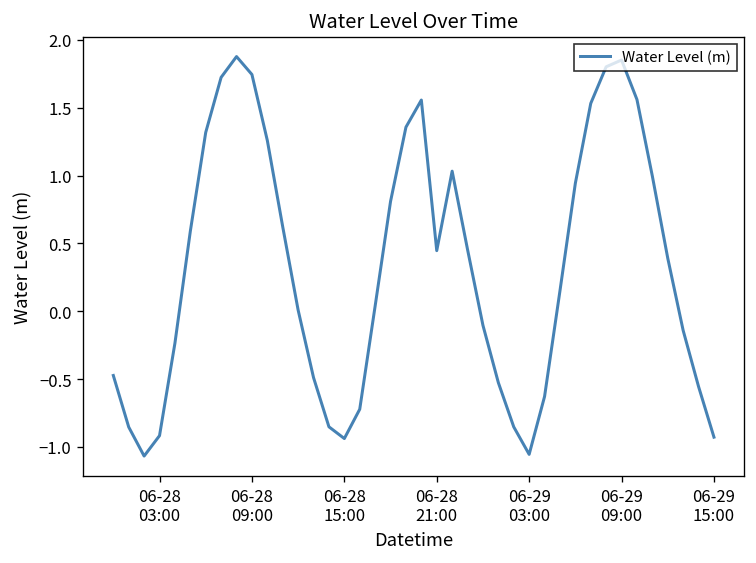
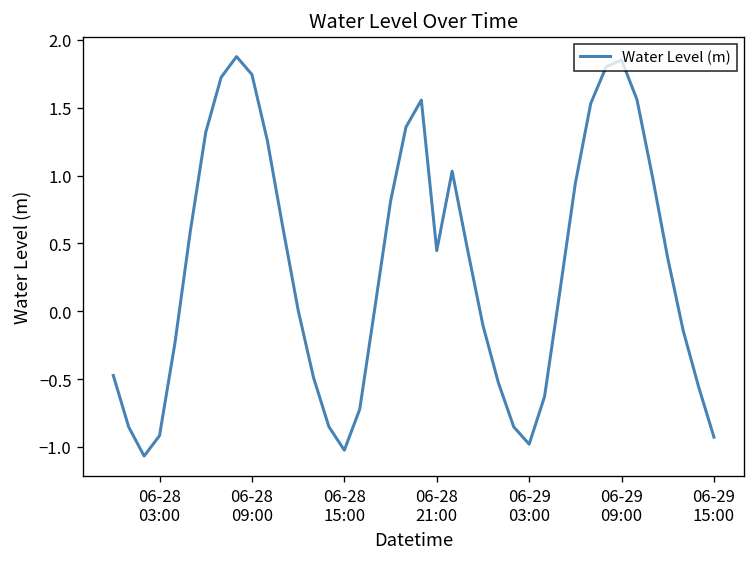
  {
    "06-28 03:00": -0.92,
    "06-28 09:00": 1.74,
-   "06-28 15:00": -0.94,
+   "06-28 15:00": -1.02,
    "06-28 21:00": 0.45,
-   "06-29 03:00": -1.05,
+   "06-29 03:00": -0.98,
    "06-29 15:00": -0.93
  }
